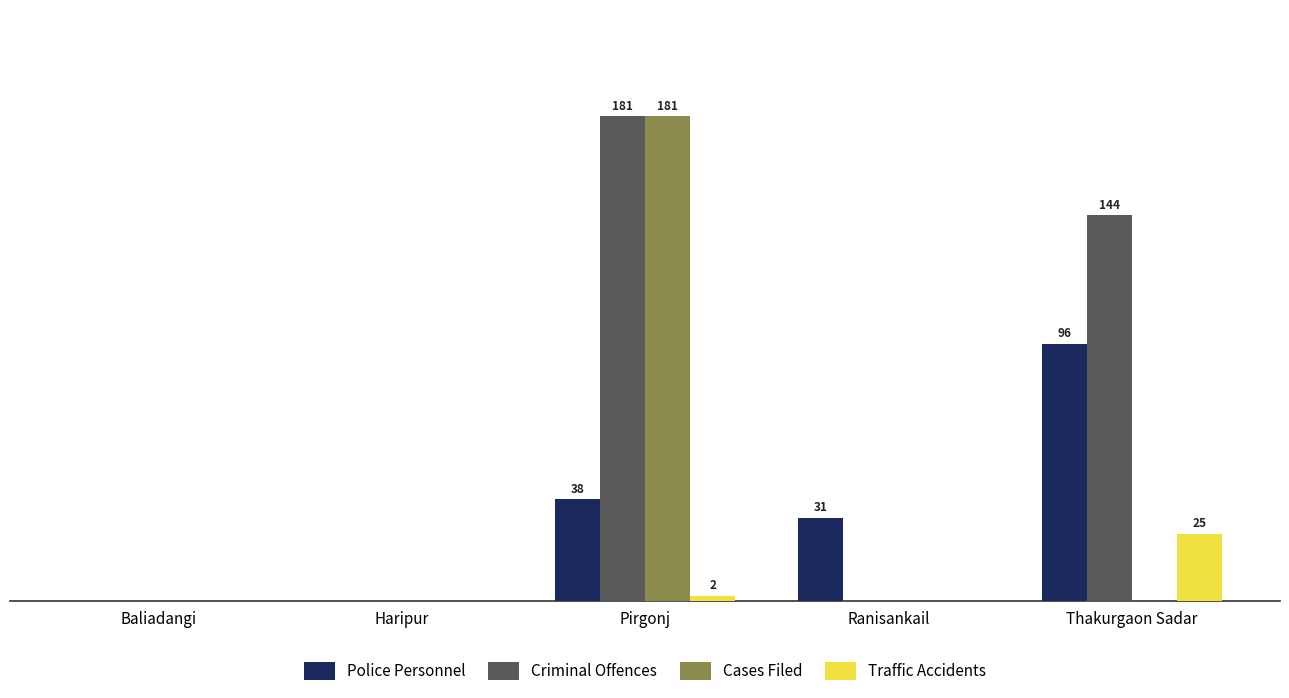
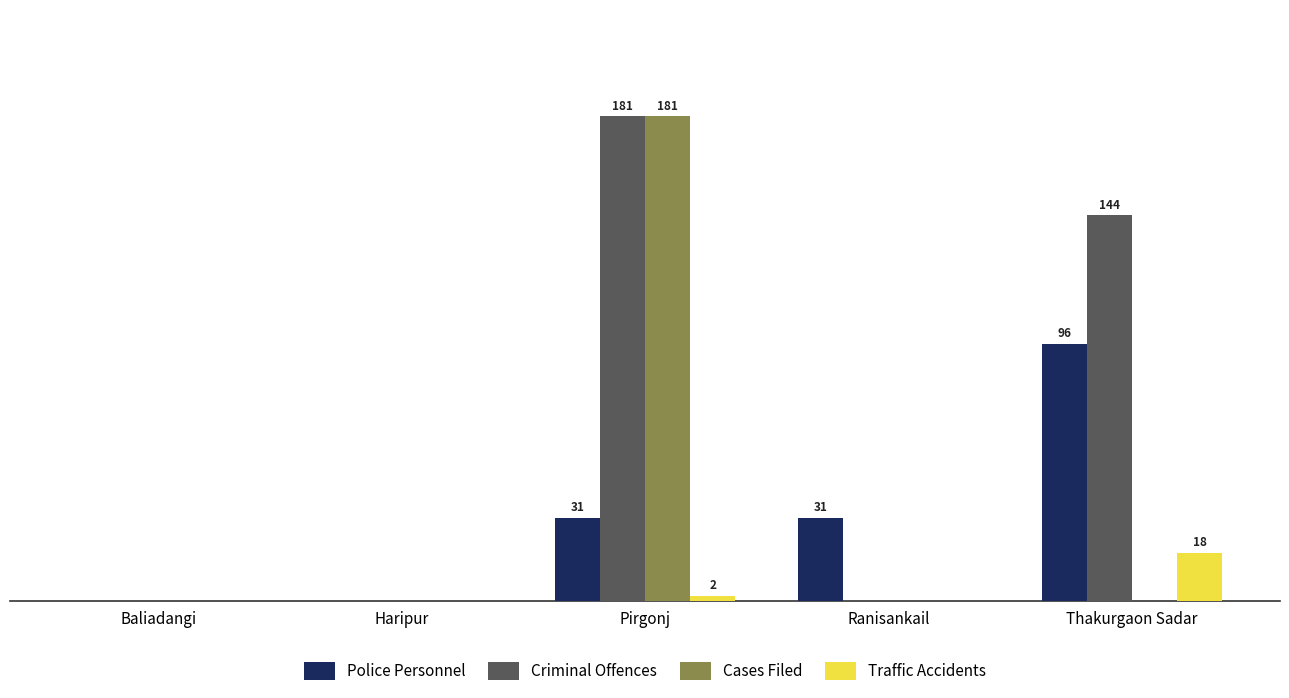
  {
    "Police Personnel": {
-     "Pirgonj": 38,
+     "Pirgonj": 31,
      "Ranisankail": 31,
      "Thakurgaon Sadar": 96
    },
    "Criminal Offences": {
      "Pirgonj": 181,
      "Thakurgaon Sadar": 144
    },
    "Cases Filed": {
      "Pirgonj": 181
    },
    "Traffic Accidents": {
      "Pirgonj": 2,
-     "Thakurgaon Sadar": 25
+     "Thakurgaon Sadar": 18
    }
  }
